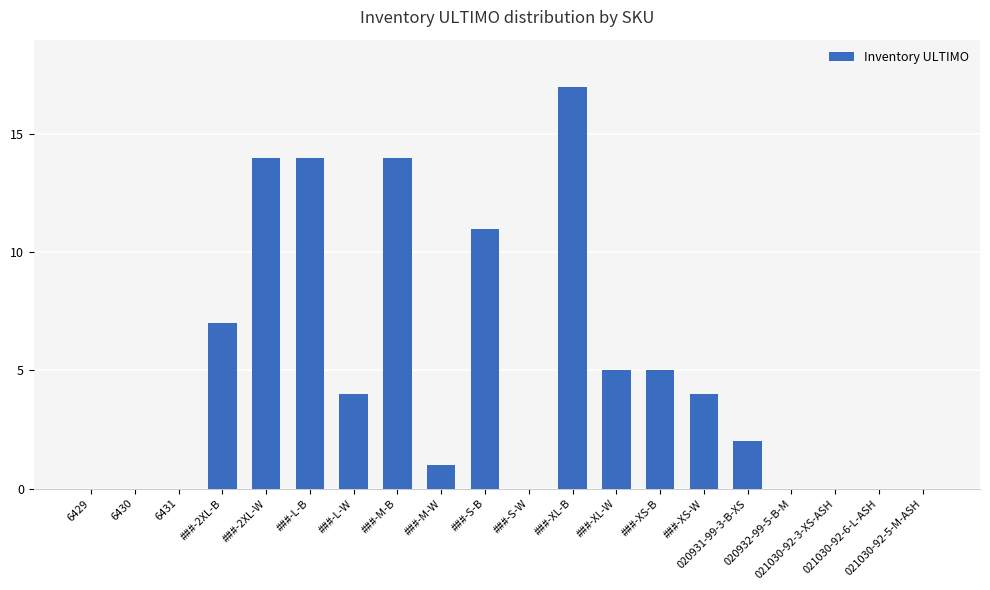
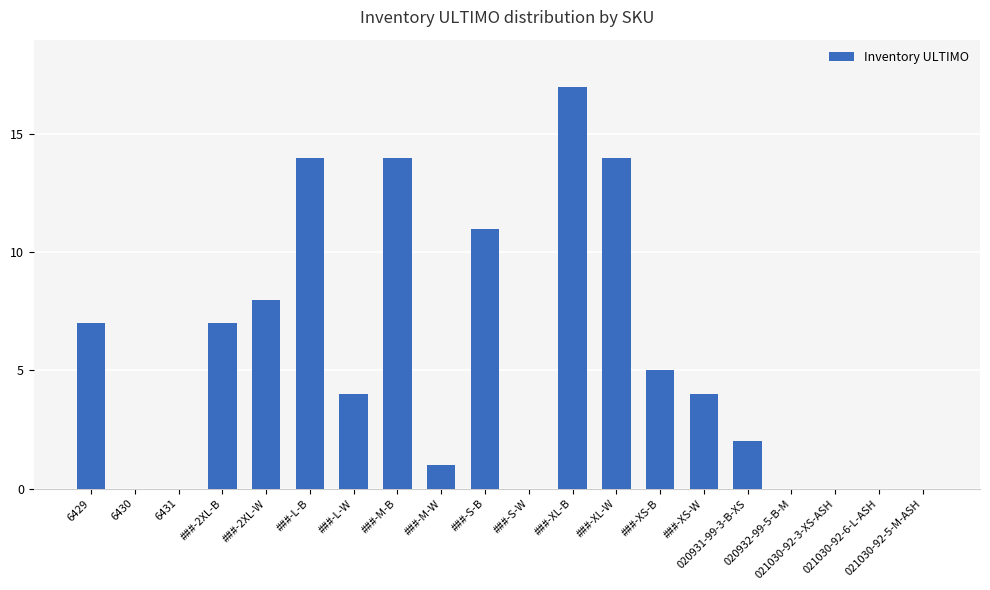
  {
-   "6429": 0,
+   "6429": 7,
    "6430": 0,
    "6431": 0,
    "###-2XL-B": 7,
-   "###-2XL-W": 14,
+   "###-2XL-W": 8,
    "###-L-B": 14,
    "###-L-W": 4,
    "###-M-B": 14,
    "###-M-W": 1,
    "###-S-B": 11,
    "###-S-W": 0,
    "###-XL-B": 17,
-   "###-XL-W": 5,
+   "###-XL-W": 14,
    "###-XS-B": 5,
    "###-XS-W": 4,
    "020931-99-3-B-XS": 2,
    "020932-99-5-B-M": 0,
    "021030-92-3-XS-ASH": 0,
    "021030-92-6-L-ASH": 0,
    "021030-92-5-M-ASH": 0
  }
